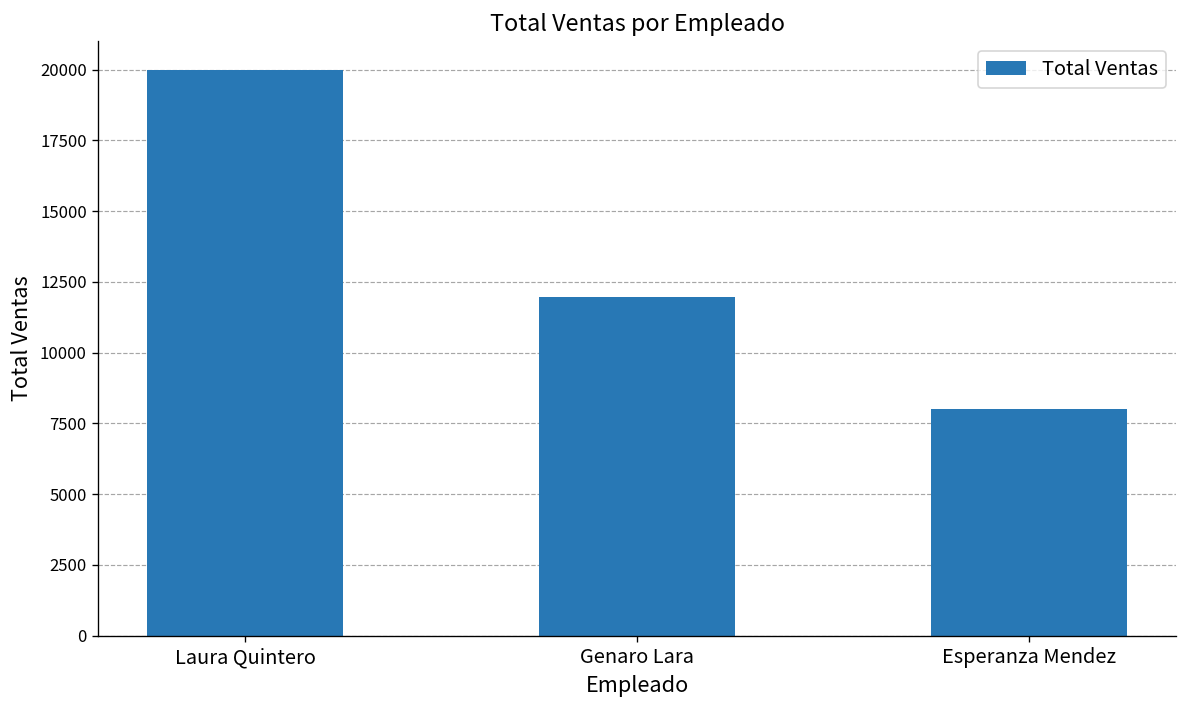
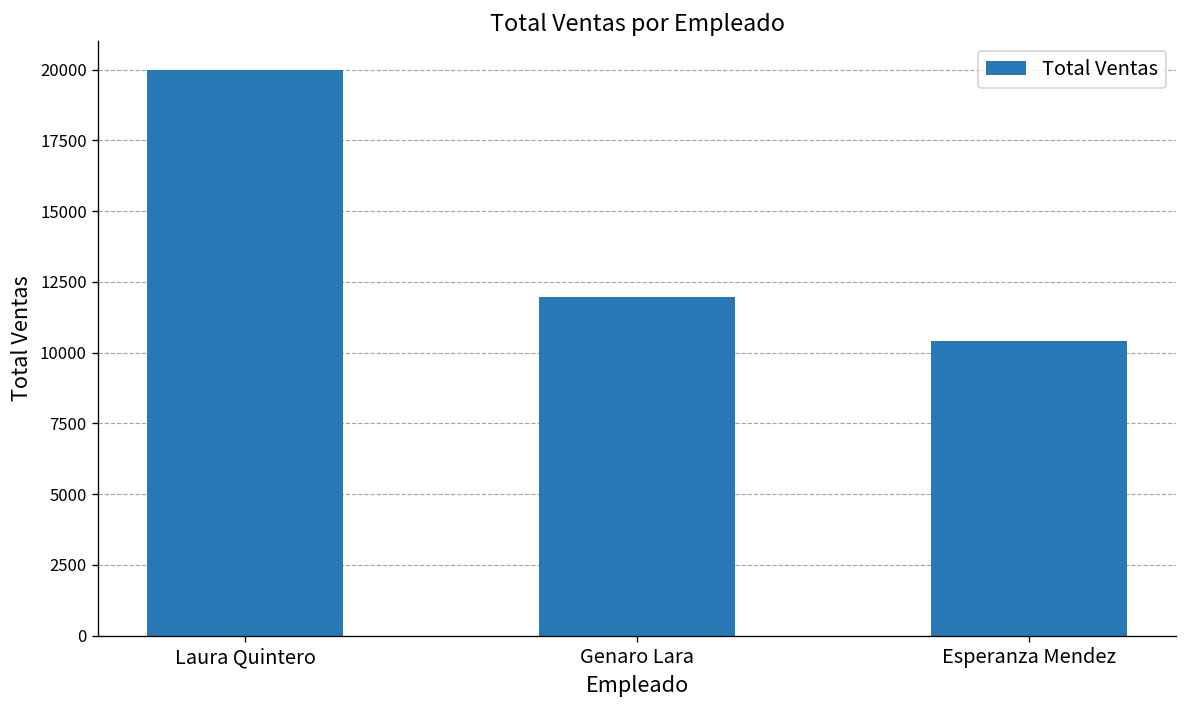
  {
    "Laura Quintero": 20000,
    "Genaro Lara": 12000,
-   "Esperanza Mendez": 8000
+   "Esperanza Mendez": 10400
  }
